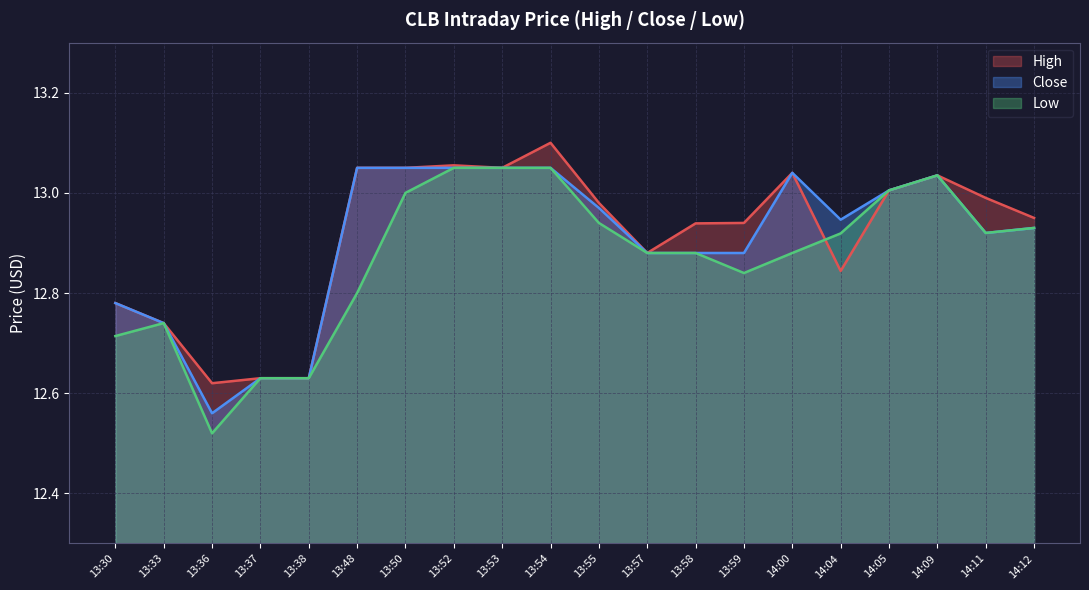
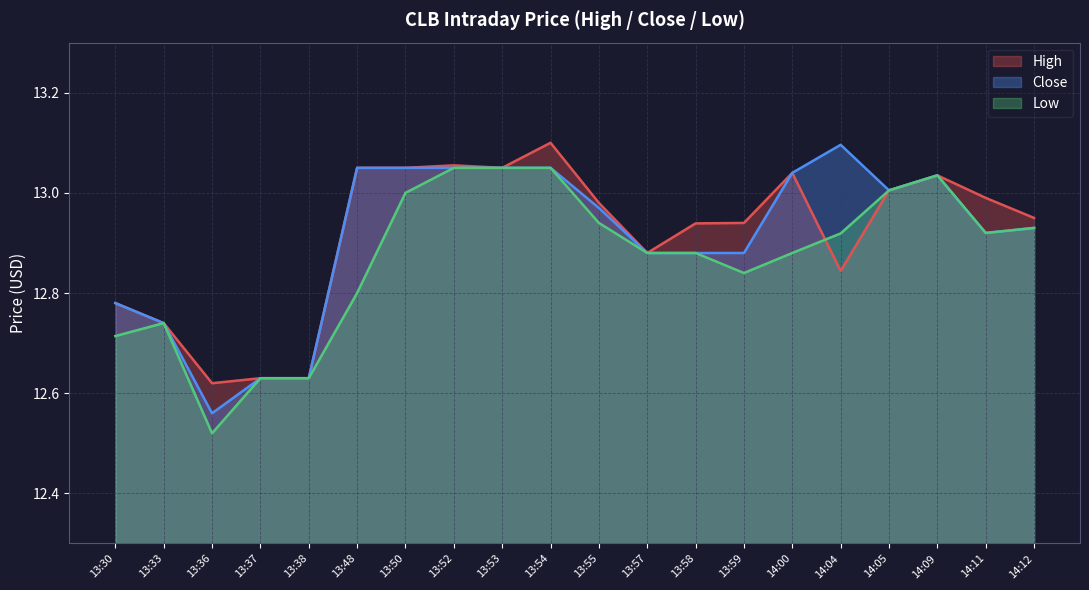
  {
    "High": {
      "13:36": 12.62,
      "13:54": 13.10,
      "13:55": 12.98,
      "13:58": 12.94,
      "13:59": 12.94,
      "14:04": 12.84,
      "14:11": 12.99,
      "14:12": 12.95
    },
    "Close": {
      "13:36": 12.56,
      "13:55": 12.97,
      "13:59": 12.88,
-     "14:04": 12.95
+     "14:04": 13.10
    },
    "Low": {
      "13:30": 12.71,
      "13:36": 12.52,
      "13:48": 12.80,
      "13:50": 13.00,
      "13:55": 12.94,
      "13:59": 12.84,
      "14:00": 12.88,
      "14:04": 12.92
    }
  }
